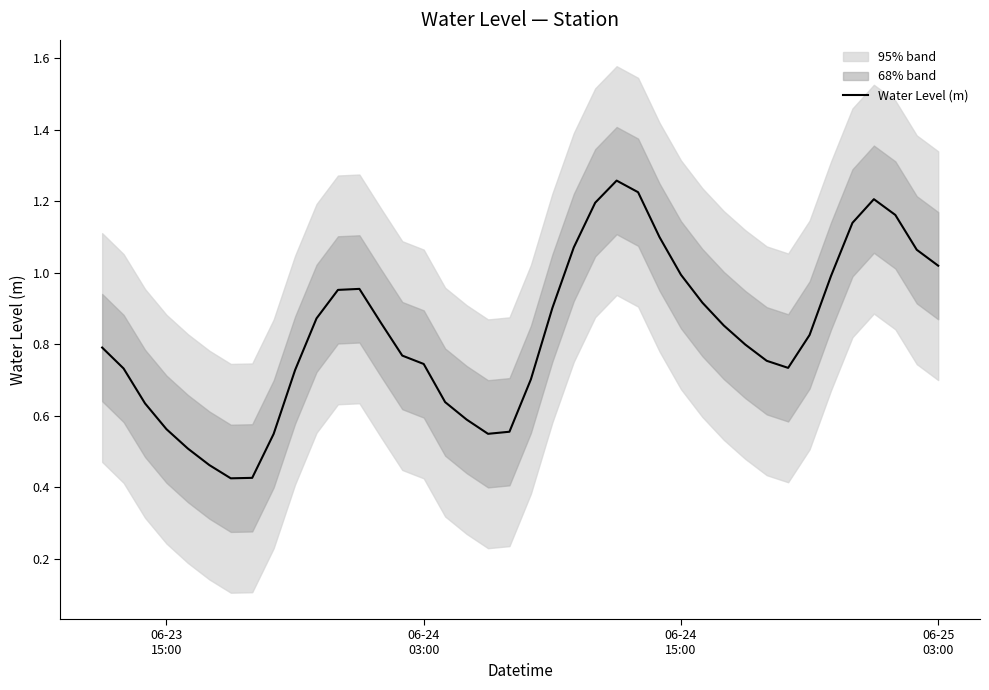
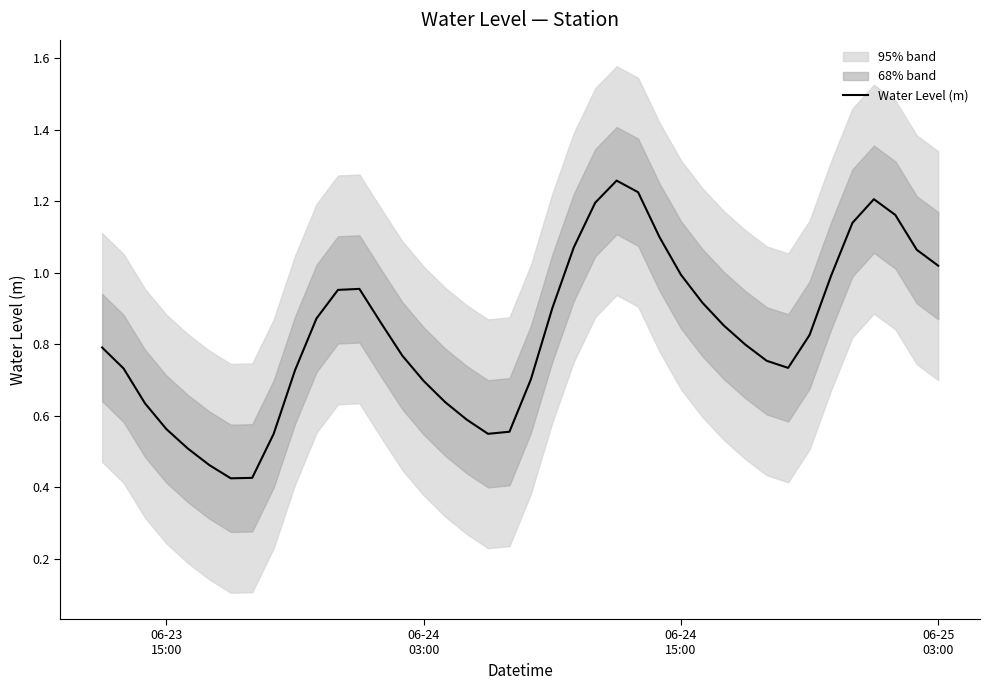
  {
    "Water Level (m)": {
      "06-23 15:00": 0.56,
-     "06-24 03:00": 0.74,
+     "06-24 03:00": 0.70,
      "06-24 15:00": 0.99,
      "06-25 03:00": 1.02
    }
  }
